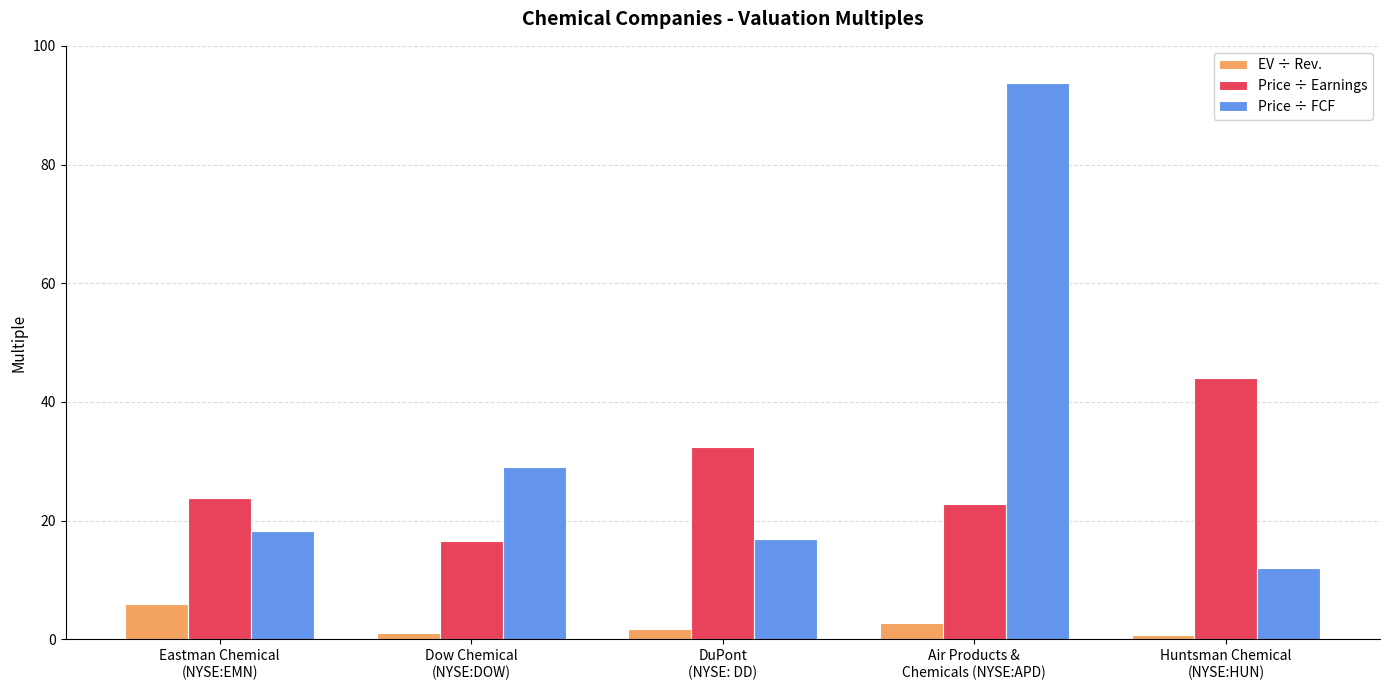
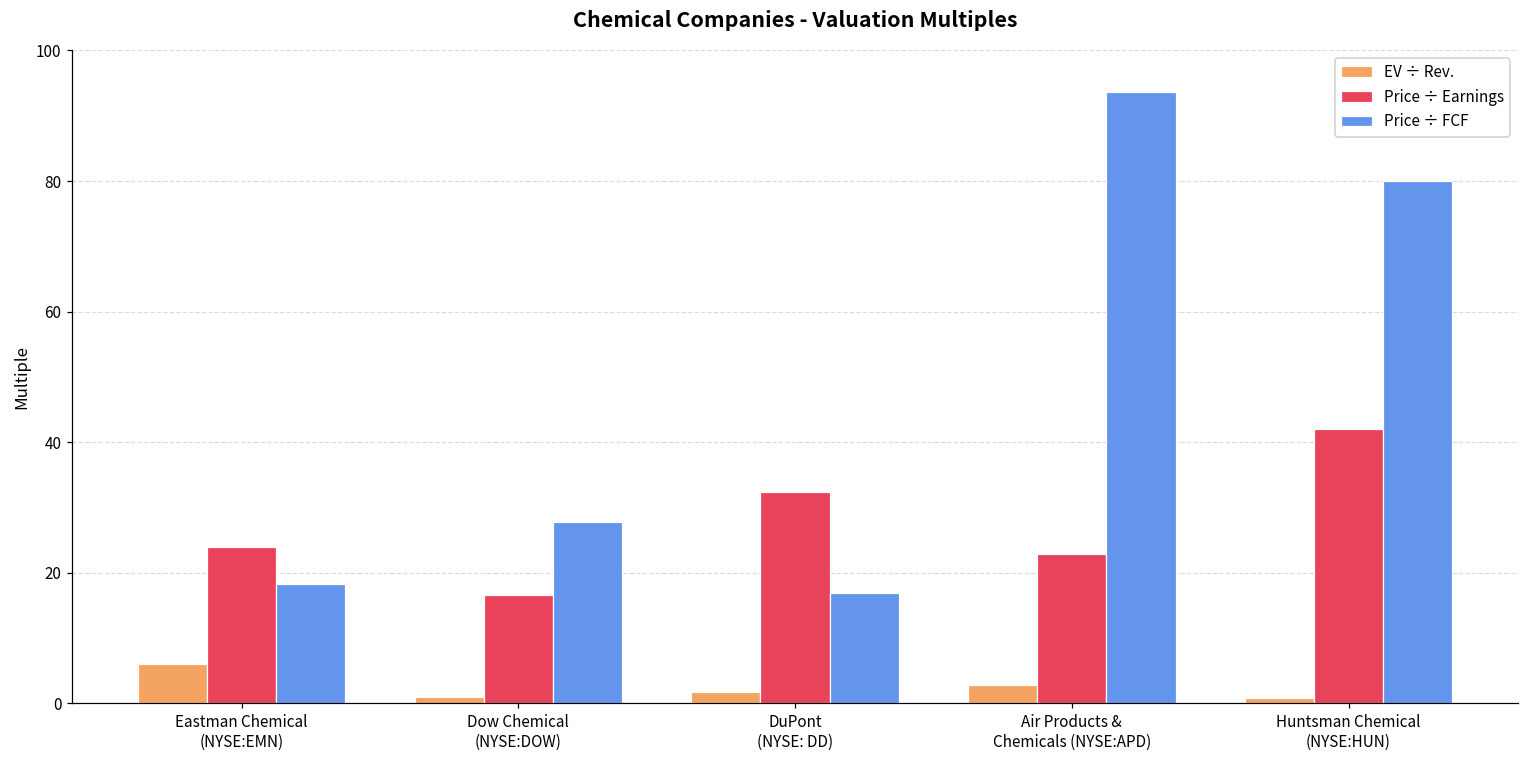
  {
    "EV ÷ Rev.": {
      "Eastman Chemical (NYSE:EMN)": 6,
      "Dow Chemical (NYSE:DOW)": 1,
      "DuPont (NYSE: DD)": 2,
      "Air Products & Chemicals (NYSE:APD)": 3,
      "Huntsman Chemical (NYSE:HUN)": 1
    },
    "Price ÷ Earnings": {
      "Eastman Chemical (NYSE:EMN)": 24,
      "Dow Chemical (NYSE:DOW)": 17,
      "DuPont (NYSE: DD)": 32,
      "Air Products & Chemicals (NYSE:APD)": 23,
-     "Huntsman Chemical (NYSE:HUN)": 44
+     "Huntsman Chemical (NYSE:HUN)": 42
    },
    "Price ÷ FCF": {
      "Eastman Chemical (NYSE:EMN)": 18,
-     "Dow Chemical (NYSE:DOW)": 29,
+     "Dow Chemical (NYSE:DOW)": 28,
      "DuPont (NYSE: DD)": 17,
      "Air Products & Chemicals (NYSE:APD)": 94,
-     "Huntsman Chemical (NYSE:HUN)": 12
+     "Huntsman Chemical (NYSE:HUN)": 80
    }
  }
